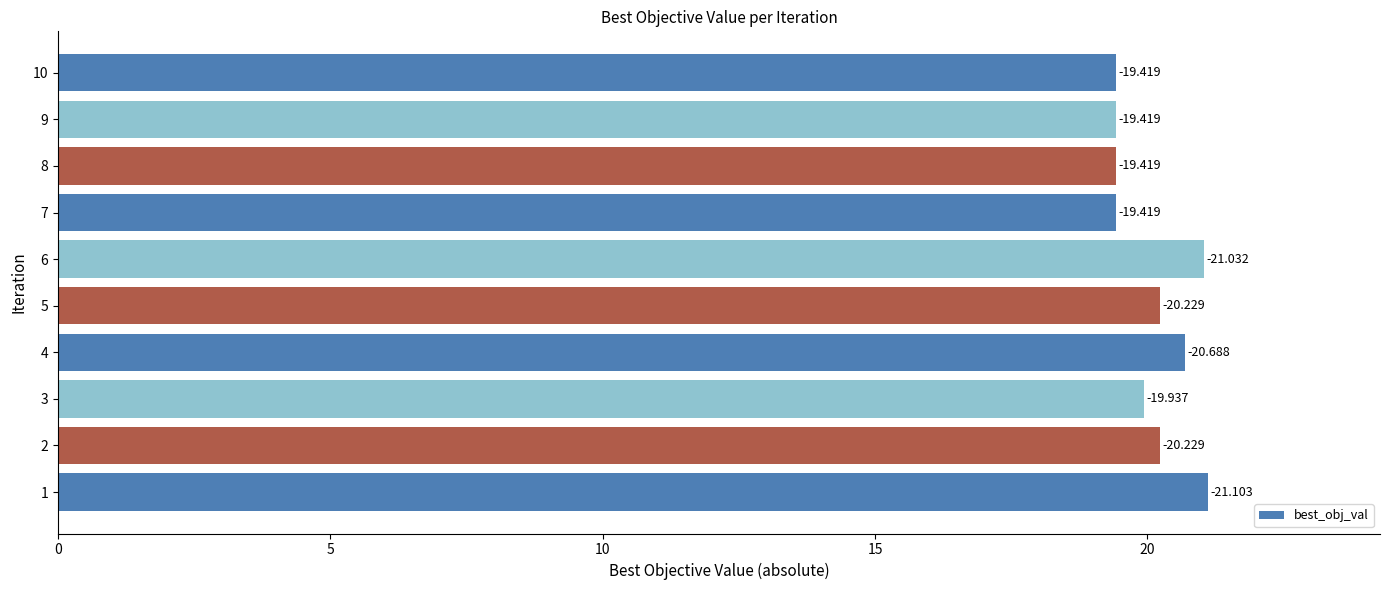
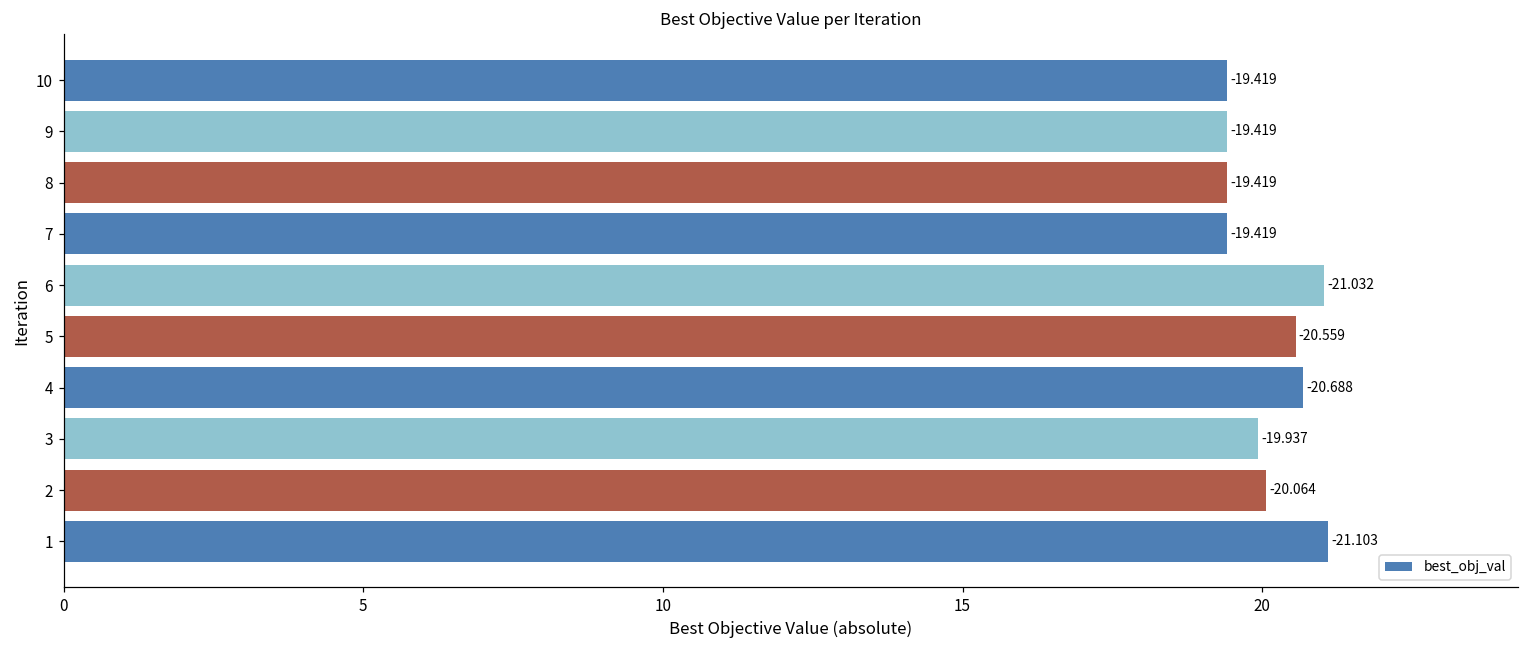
  {
-   "5": -20.229,
-   "2": -20.229
+   "5": -20.559,
+   "2": -20.064
  }
